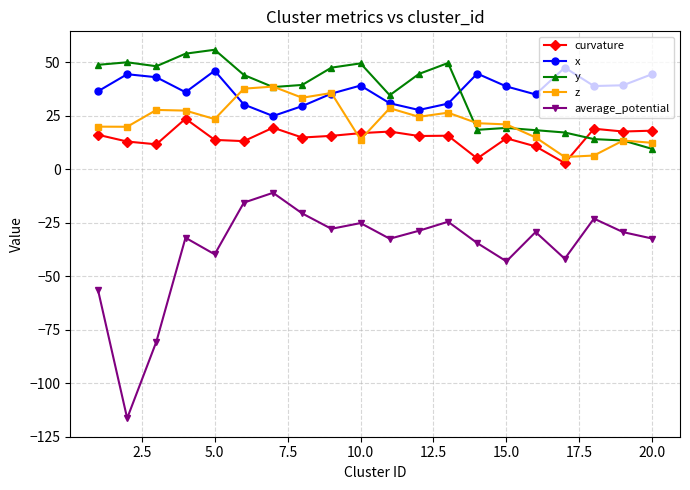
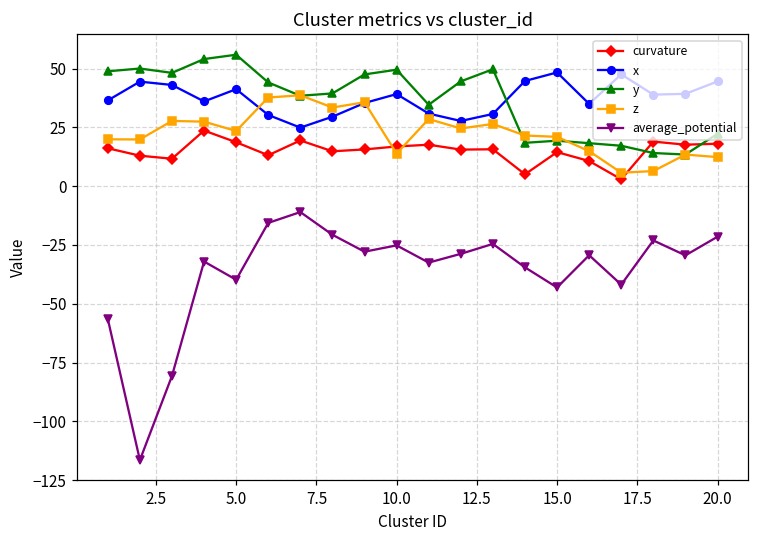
  {
    "curvature": {
-     "5.0": 14,
+     "5.0": 19,
      "10.0": 17,
      "15.0": 14,
      "20.0": 18
    },
    "x": {
-     "5.0": 46,
+     "5.0": 41,
      "10.0": 39,
-     "15.0": 39
+     "15.0": 48
    },
    "y": {
      "5.0": 56,
      "10.0": 49,
      "15.0": 19,
-     "20.0": 9
+     "20.0": 22
    },
    "z": {
      "5.0": 23,
      "10.0": 14,
      "15.0": 21,
      "20.0": 12
    },
    "average_potential": {
      "5.0": -40,
      "10.0": -25,
      "15.0": -43,
-     "20.0": -32
+     "20.0": -22
    }
  }
